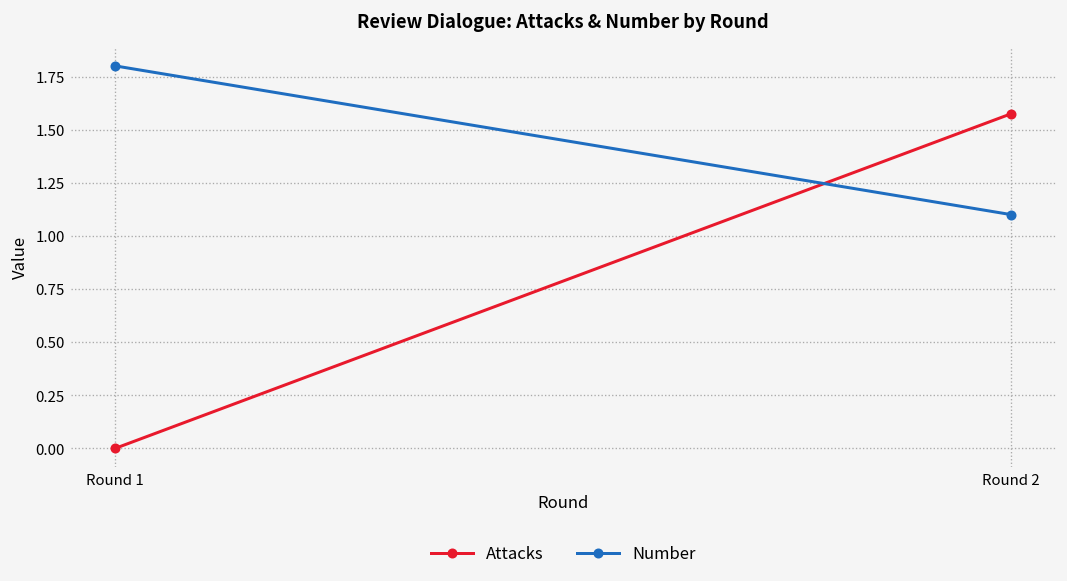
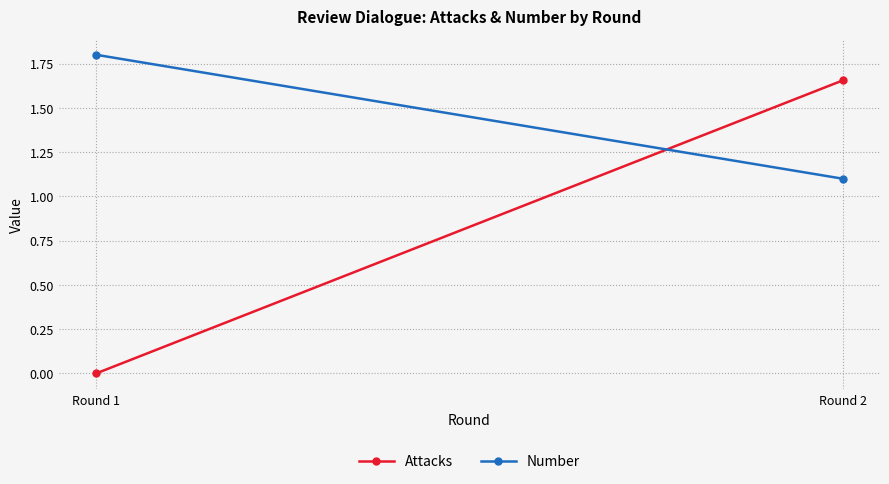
  {
    "Attacks": {
      "Round 1": 0.00,
-     "Round 2": 1.58
+     "Round 2": 1.66
    },
    "Number": {
      "Round 1": 1.80,
      "Round 2": 1.10
    }
  }
